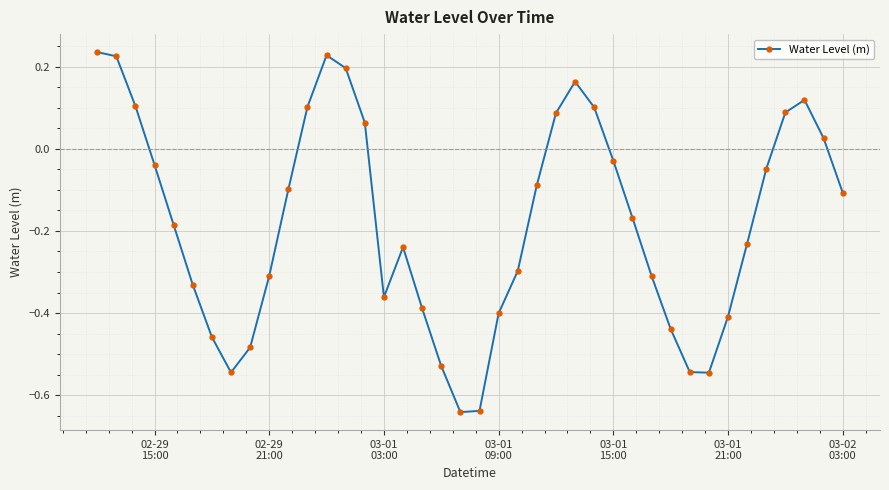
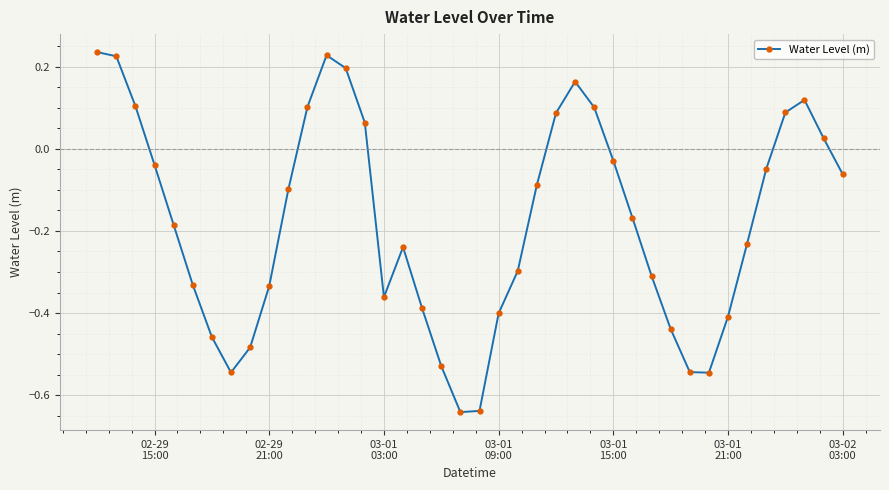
  {
    "02-29 15:00": -0.04,
-   "02-29 21:00": -0.31,
+   "02-29 21:00": -0.33,
    "03-01 03:00": -0.36,
    "03-01 09:00": -0.40,
    "03-01 15:00": -0.03,
    "03-01 21:00": -0.41,
-   "03-02 03:00": -0.11
+   "03-02 03:00": -0.06
  }
